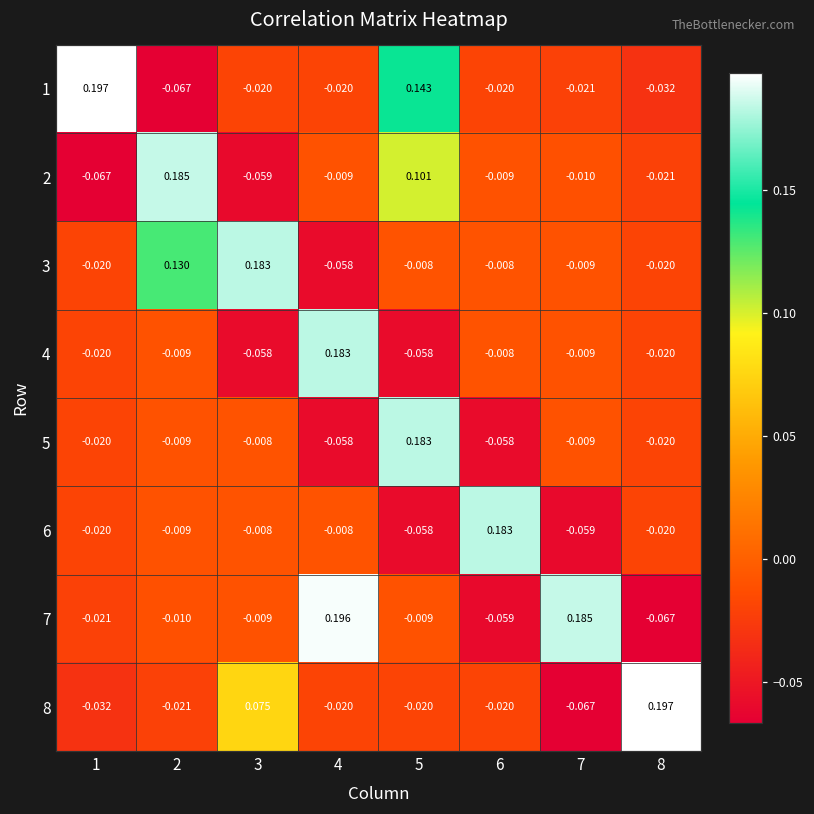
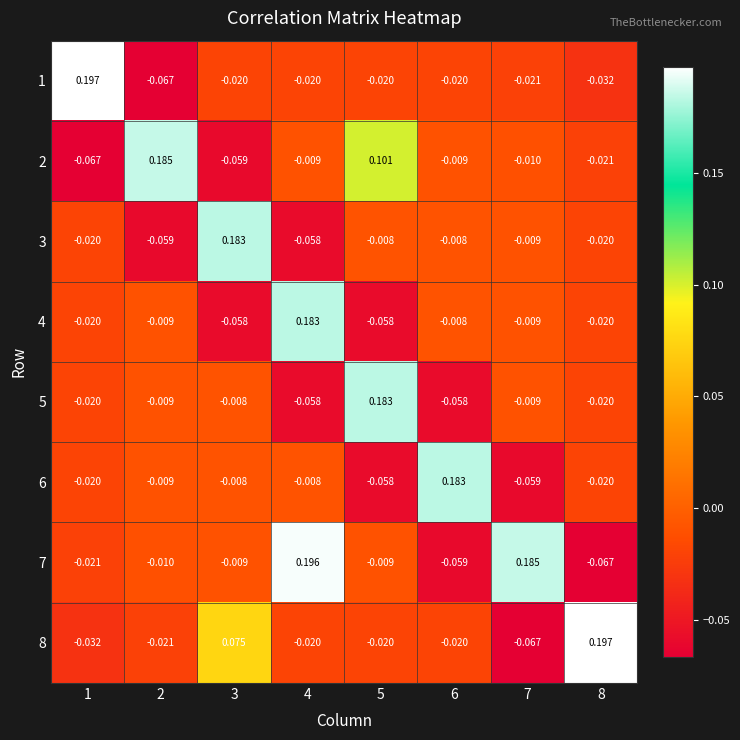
  {
    "1": {
      "1": 0.197,
      "2": -0.067,
      "3": -0.020,
      "4": -0.020,
-     "5": 0.143,
+     "5": -0.020,
      "6": -0.020,
      "7": -0.021,
      "8": -0.032
    },
    "2": {
      "1": -0.067,
      "2": 0.185,
      "3": -0.059,
      "4": -0.009,
      "5": 0.101,
      "6": -0.009,
      "7": -0.010,
      "8": -0.021
    },
    "3": {
      "1": -0.020,
-     "2": 0.130,
+     "2": -0.059,
      "3": 0.183,
      "4": -0.058,
      "5": -0.008,
      "6": -0.008,
      "7": -0.009,
      "8": -0.020
    },
    "4": {
      "1": -0.020,
      "2": -0.009,
      "3": -0.058,
      "4": 0.183,
      "5": -0.058,
      "6": -0.008,
      "7": -0.009,
      "8": -0.020
    },
    "5": {
      "1": -0.020,
      "2": -0.009,
      "3": -0.008,
      "4": -0.058,
      "5": 0.183,
      "6": -0.058,
      "7": -0.009,
      "8": -0.020
    },
    "6": {
      "1": -0.020,
      "2": -0.009,
      "3": -0.008,
      "4": -0.008,
      "5": -0.058,
      "6": 0.183,
      "7": -0.059,
      "8": -0.020
    },
    "7": {
      "1": -0.021,
      "2": -0.010,
      "3": -0.009,
      "4": 0.196,
      "5": -0.009,
      "6": -0.059,
      "7": 0.185,
      "8": -0.067
    },
    "8": {
      "1": -0.032,
      "2": -0.021,
      "3": 0.075,
      "4": -0.020,
      "5": -0.020,
      "6": -0.020,
      "7": -0.067,
      "8": 0.197
    }
  }
